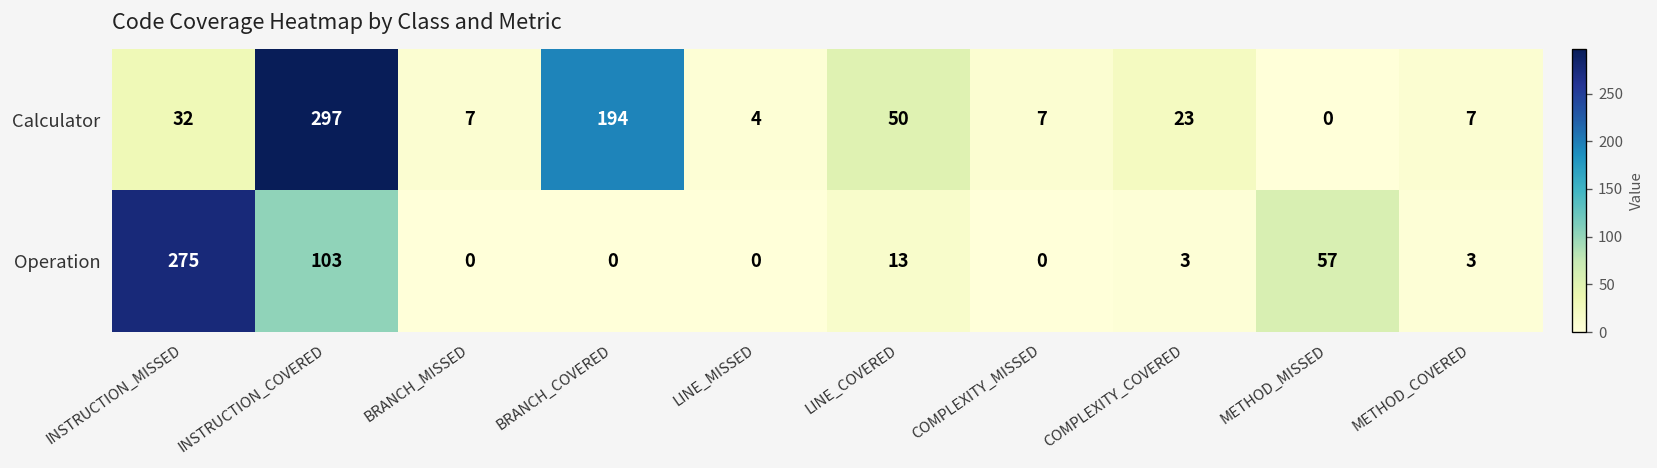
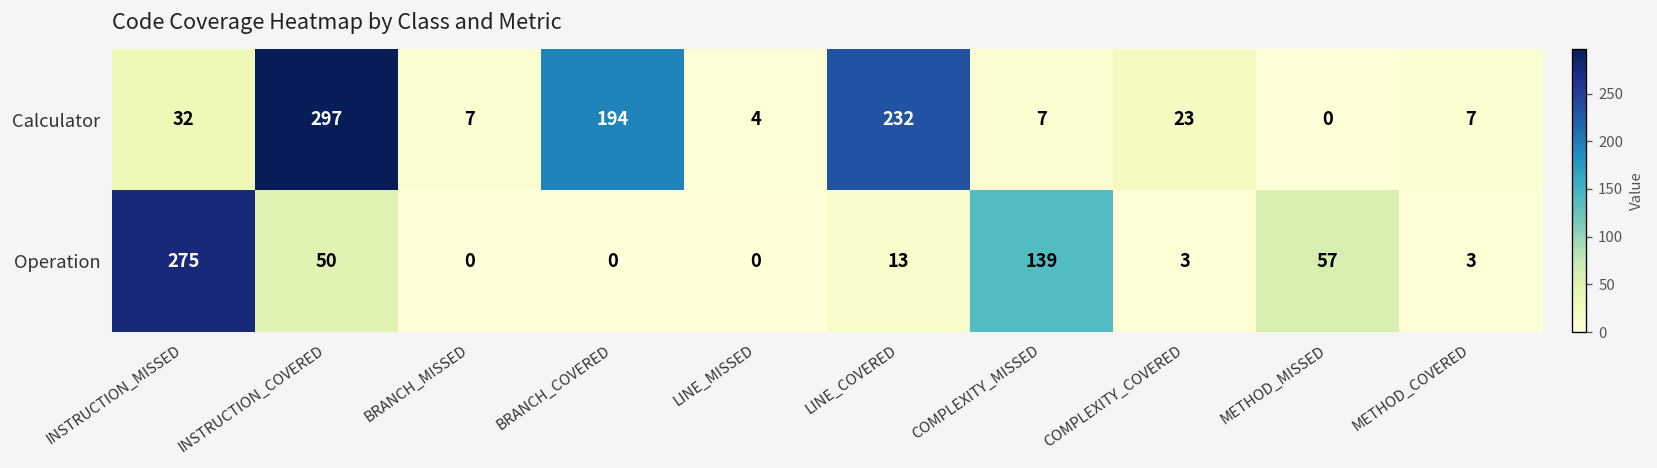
  {
    "Calculator": {
      "INSTRUCTION_MISSED": 32,
      "INSTRUCTION_COVERED": 297,
      "BRANCH_MISSED": 7,
      "BRANCH_COVERED": 194,
      "LINE_MISSED": 4,
-     "LINE_COVERED": 50,
+     "LINE_COVERED": 232,
      "COMPLEXITY_MISSED": 7,
      "COMPLEXITY_COVERED": 23,
      "METHOD_MISSED": 0,
      "METHOD_COVERED": 7
    },
    "Operation": {
      "INSTRUCTION_MISSED": 275,
-     "INSTRUCTION_COVERED": 103,
+     "INSTRUCTION_COVERED": 50,
      "BRANCH_MISSED": 0,
      "BRANCH_COVERED": 0,
      "LINE_MISSED": 0,
      "LINE_COVERED": 13,
-     "COMPLEXITY_MISSED": 0,
+     "COMPLEXITY_MISSED": 139,
      "COMPLEXITY_COVERED": 3,
      "METHOD_MISSED": 57,
      "METHOD_COVERED": 3
    }
  }
